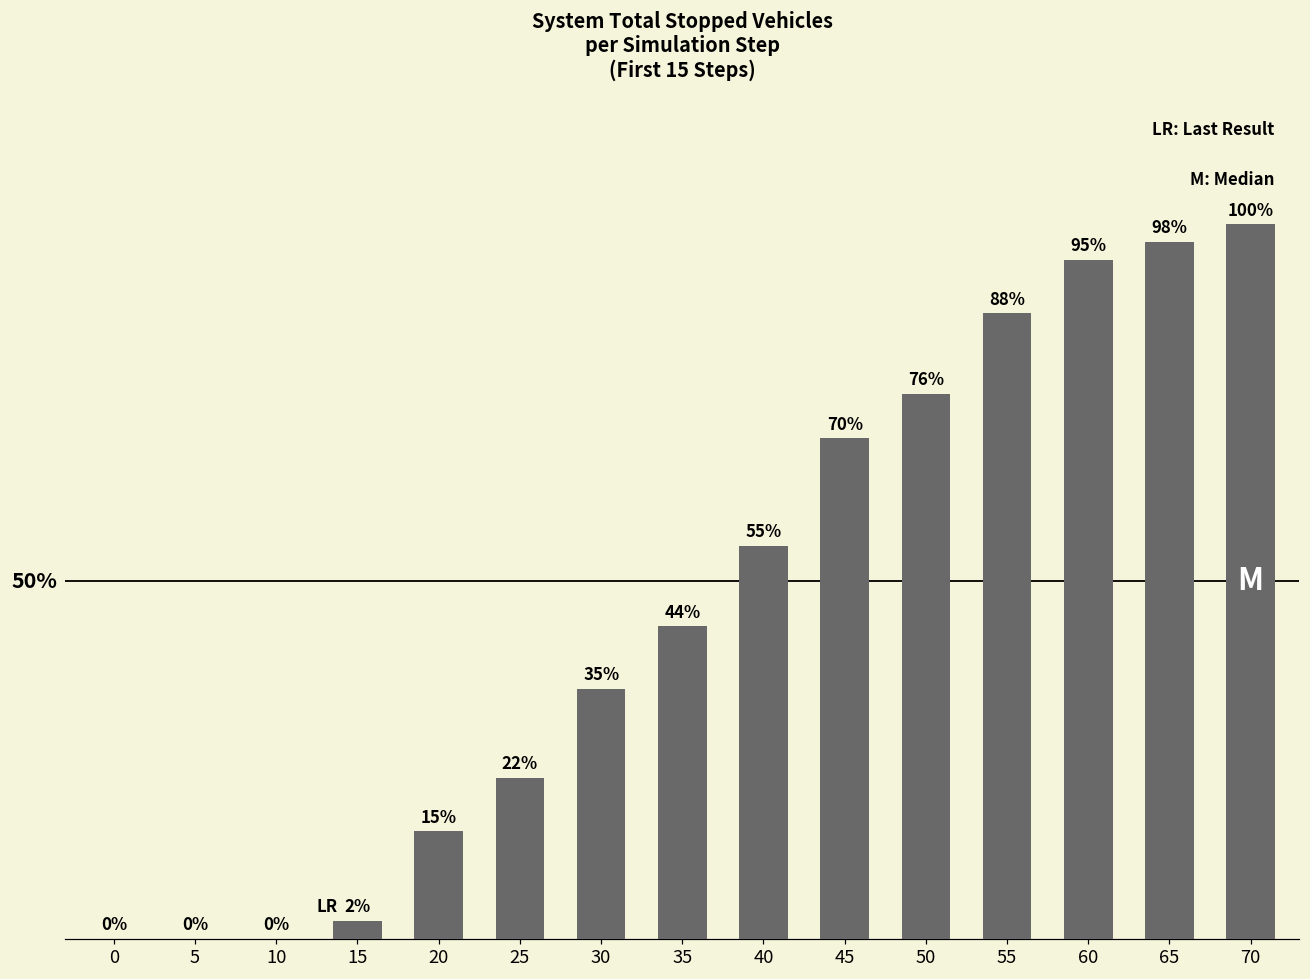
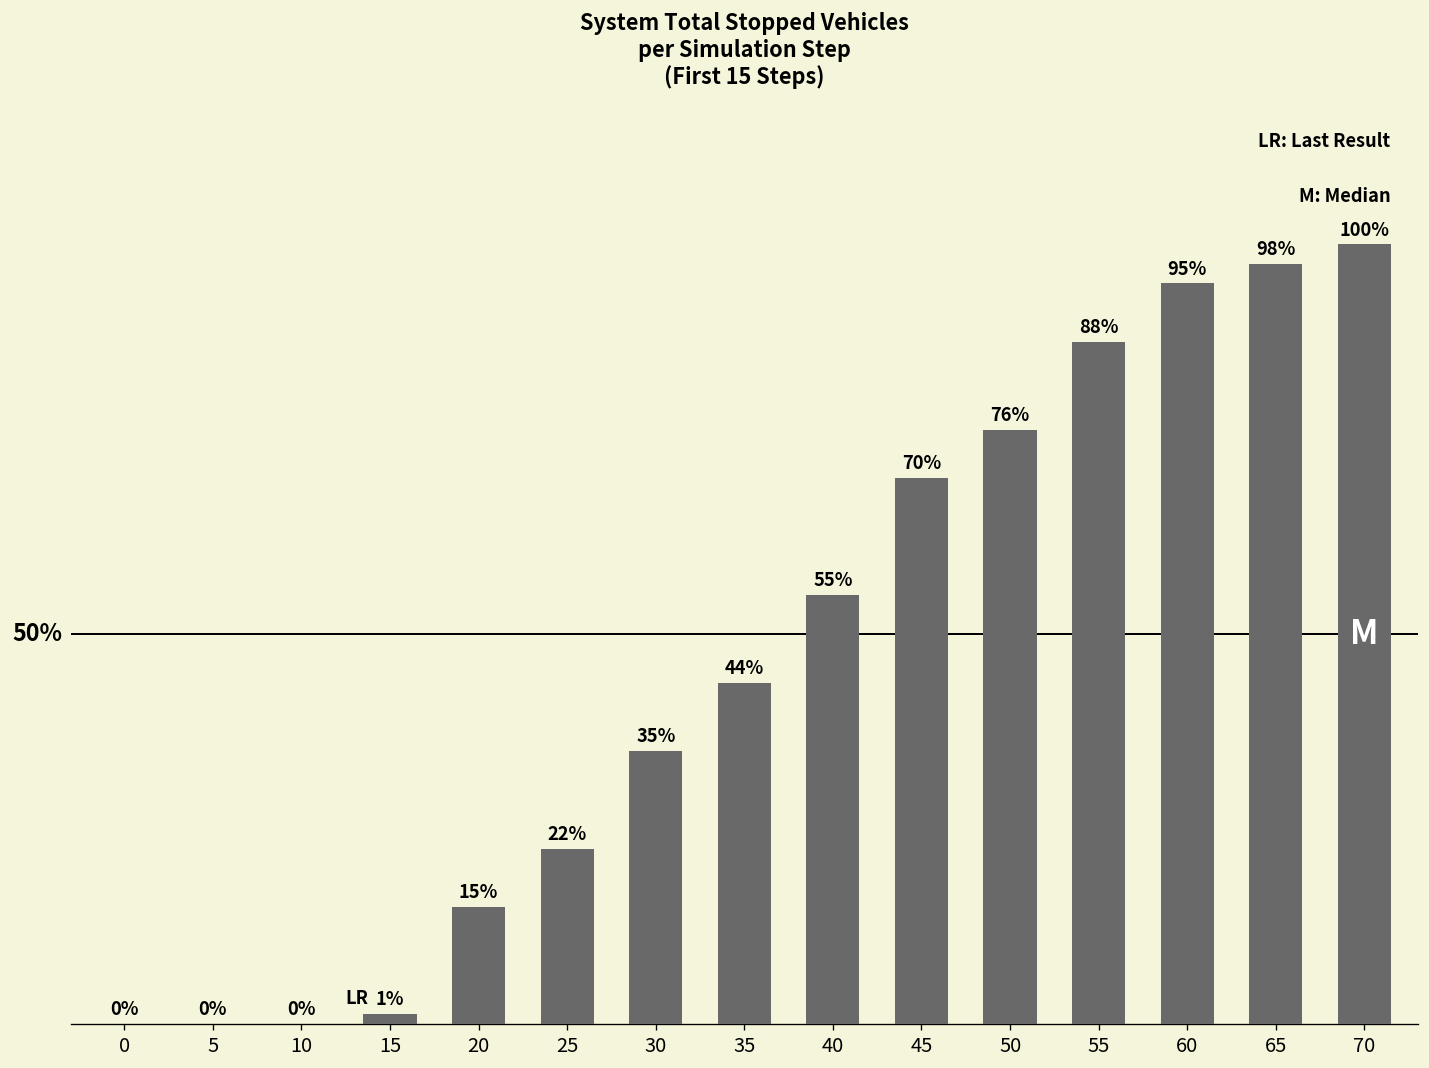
  {
    "0": "0%",
    "5": "0%",
    "10": "0%",
-   "15": "2%"
+   "15": "1%"
  }
